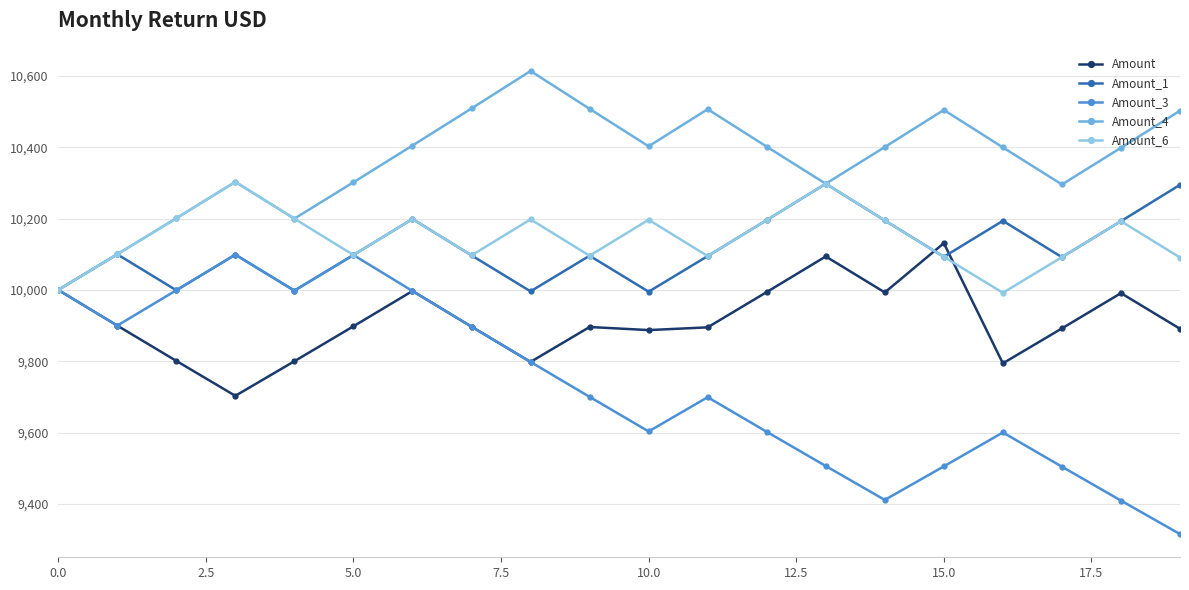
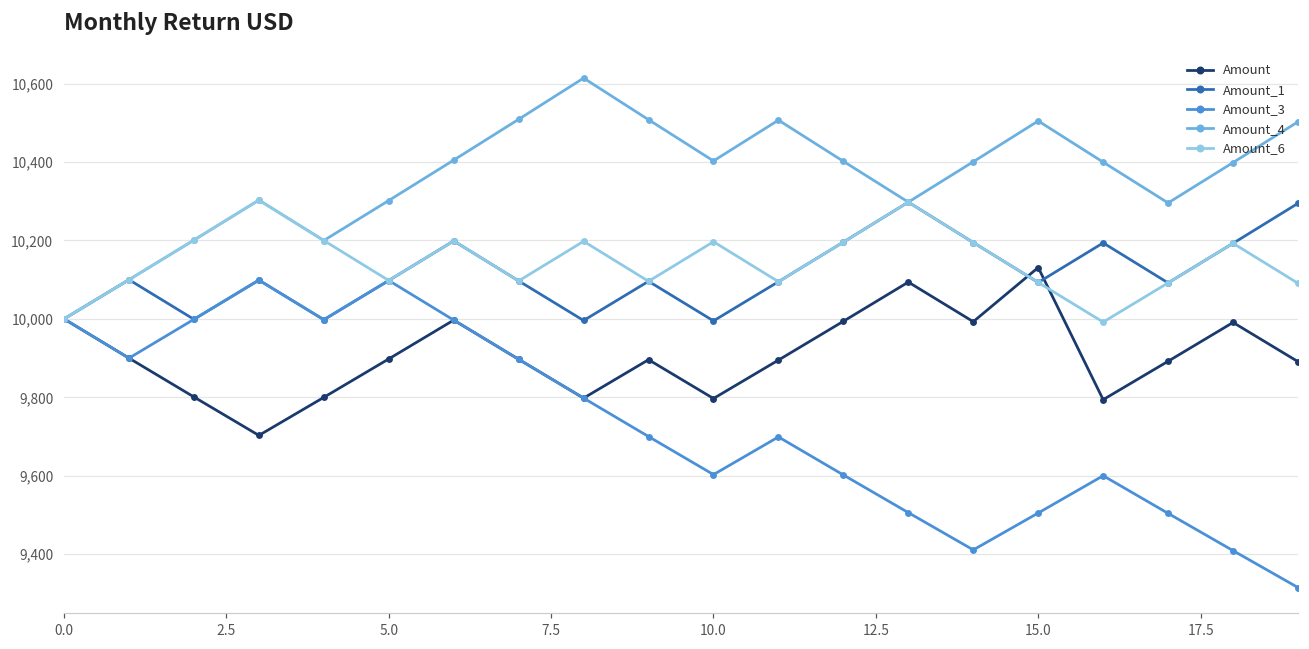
  {
    "Amount": {
      "5.0": "9,900",
-     "10.0": "9,890",
+     "10.0": "9,800",
      "15.0": "10,130"
    }
  }
